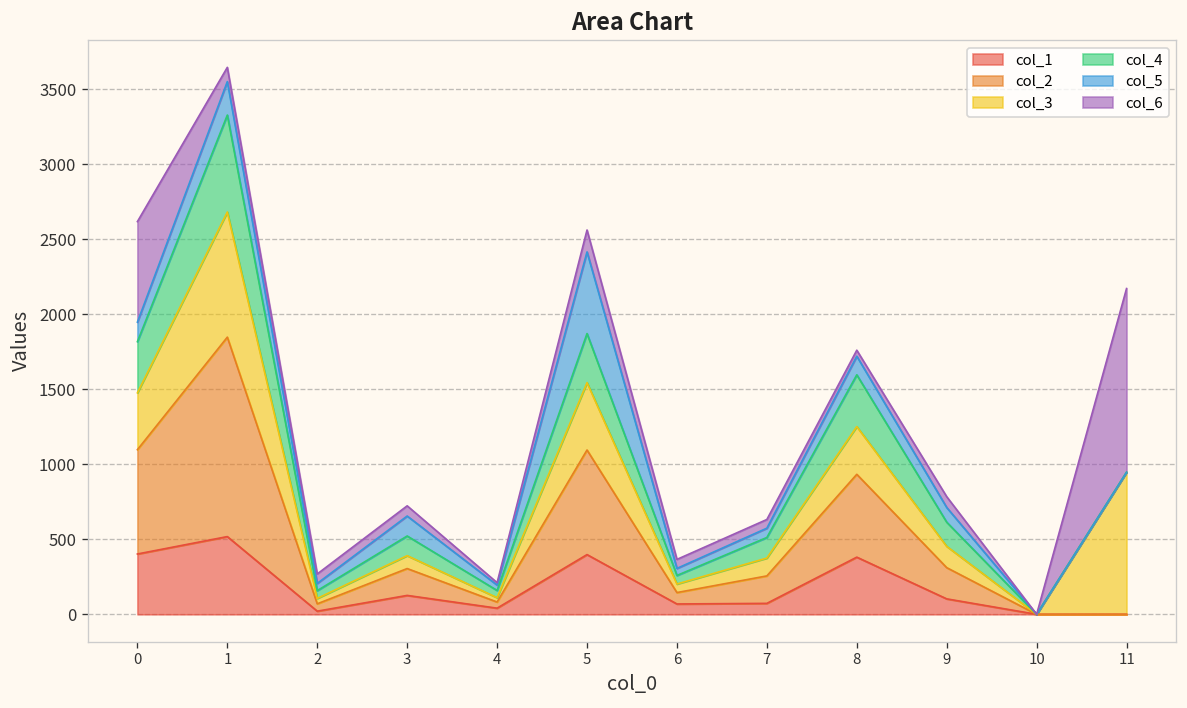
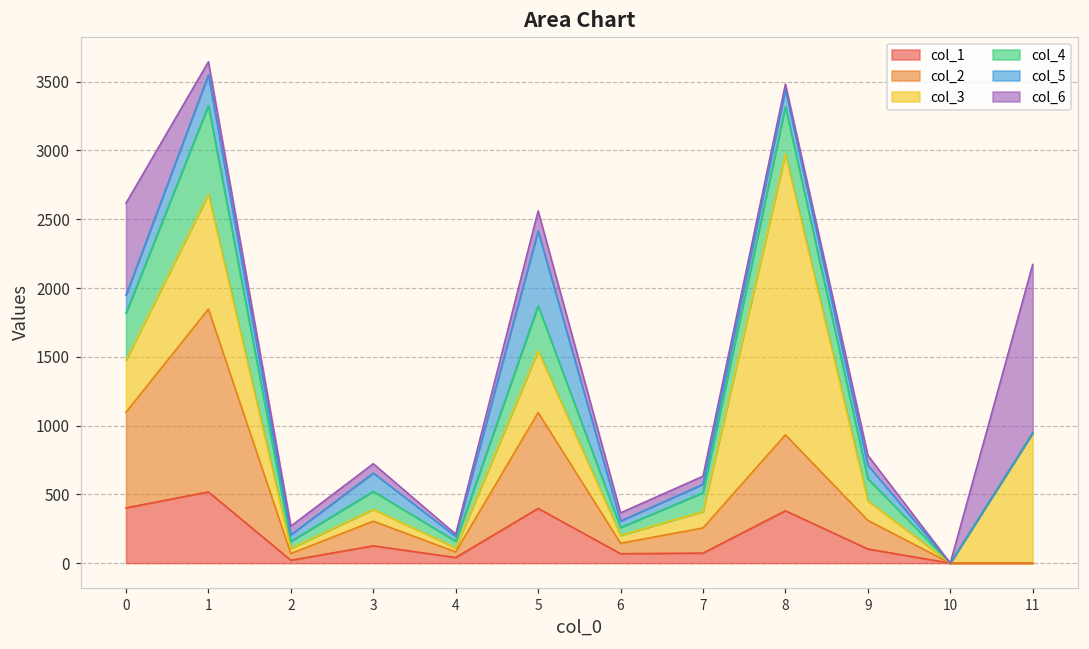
  {
    "col_3": {
      "0": 380,
      "1": 830,
      "2": 40,
      "3": 90,
      "4": 30,
      "5": 450,
      "6": 60,
      "7": 120,
-     "8": 320,
+     "8": 2040,
      "9": 140
    },
    "col_4": {
      "0": 340,
      "1": 650,
      "2": 50,
      "3": 130,
      "4": 50,
      "5": 330,
      "6": 60,
      "7": 140,
      "8": 350,
      "9": 160
    },
    "col_5": {
      "0": 130,
      "1": 220,
      "2": 50,
      "3": 130,
      "5": 540,
      "6": 50,
      "7": 60,
      "8": 120,
      "9": 100
    },
    "col_6": {
      "0": 670,
      "1": 100,
      "2": 60,
      "3": 70,
      "5": 150,
      "6": 60,
      "7": 60,
      "8": 40,
      "9": 70,
      "11": 1220
    }
  }
